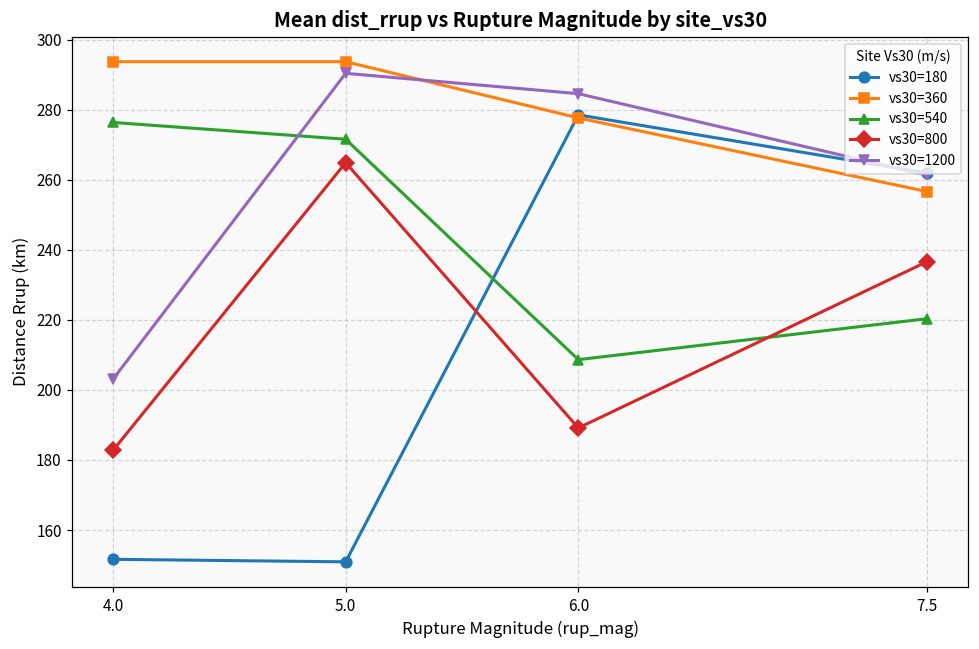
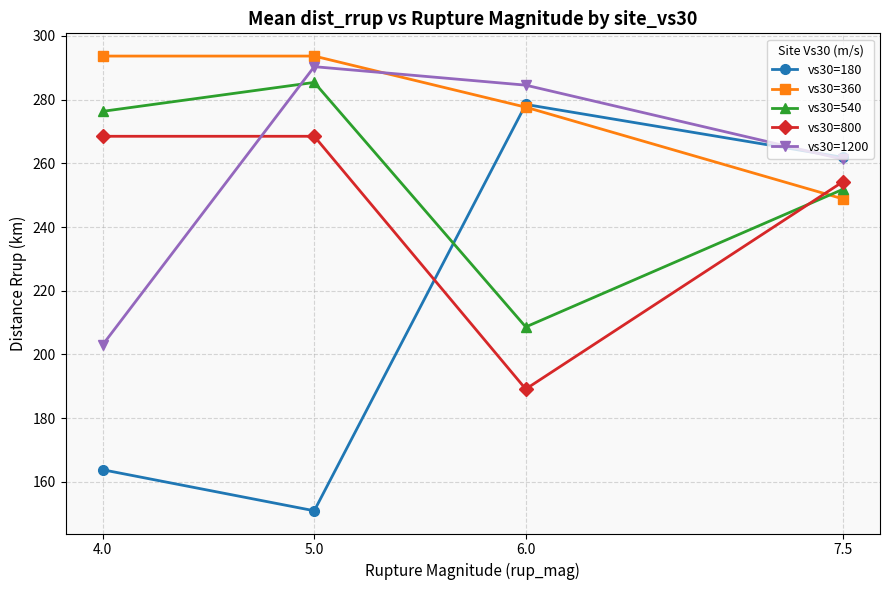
  {
    "vs30=180": {
-     "4.0": 152,
+     "4.0": 164,
      "5.0": 151,
      "6.0": 278
    },
    "vs30=360": {
      "4.0": 294,
      "5.0": 294,
      "6.0": 278,
-     "7.5": 257
+     "7.5": 249
    },
    "vs30=540": {
      "4.0": 276,
-     "5.0": 272,
+     "5.0": 285,
      "6.0": 209,
-     "7.5": 220
+     "7.5": 252
    },
    "vs30=800": {
-     "4.0": 183,
-     "5.0": 265,
+     "4.0": 268,
+     "5.0": 268,
      "6.0": 189,
-     "7.5": 237
+     "7.5": 254
    },
    "vs30=1200": {
      "4.0": 203,
      "5.0": 290,
      "6.0": 285
    }
  }
